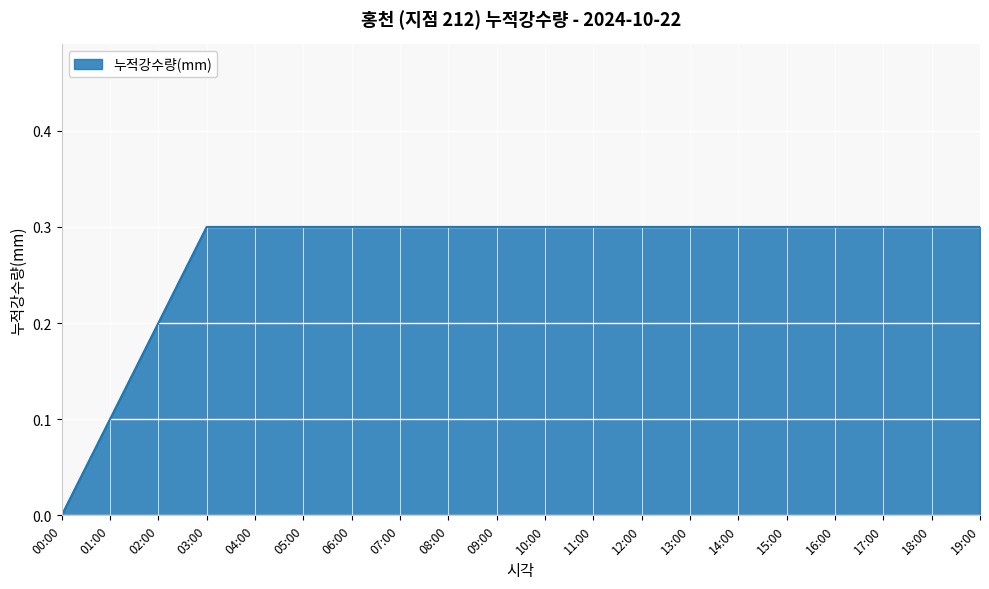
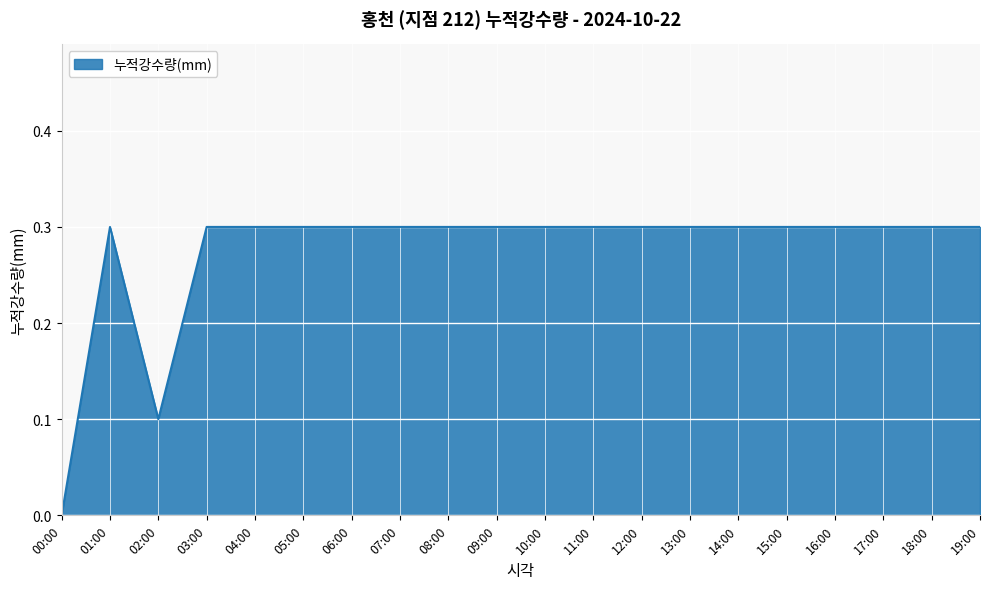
  {
    "00:00": 0.0,
-   "01:00": 0.1,
-   "02:00": 0.2,
+   "01:00": 0.3,
+   "02:00": 0.1,
    "03:00": 0.3,
    "04:00": 0.3,
    "05:00": 0.3,
    "06:00": 0.3,
    "07:00": 0.3,
    "08:00": 0.3,
    "09:00": 0.3,
    "10:00": 0.3,
    "11:00": 0.3,
    "12:00": 0.3,
    "13:00": 0.3,
    "14:00": 0.3,
    "15:00": 0.3,
    "16:00": 0.3,
    "17:00": 0.3,
    "18:00": 0.3,
    "19:00": 0.3
  }
